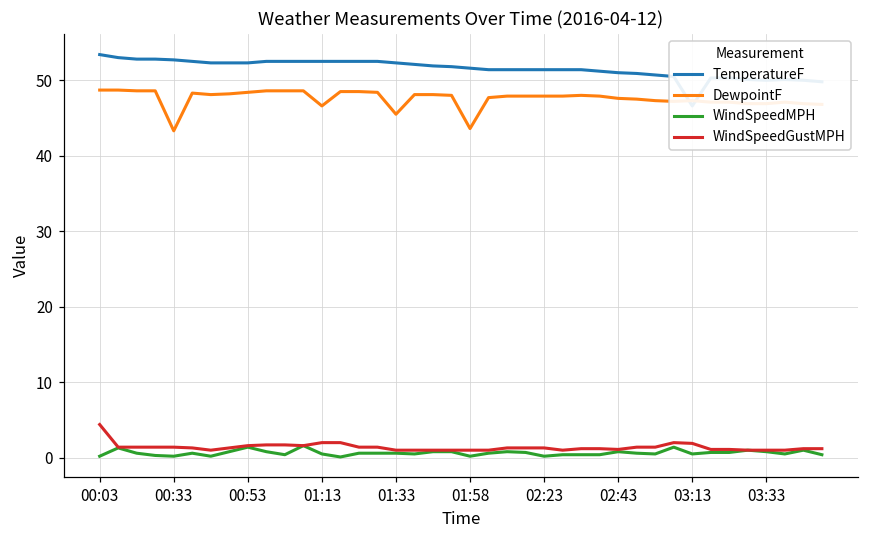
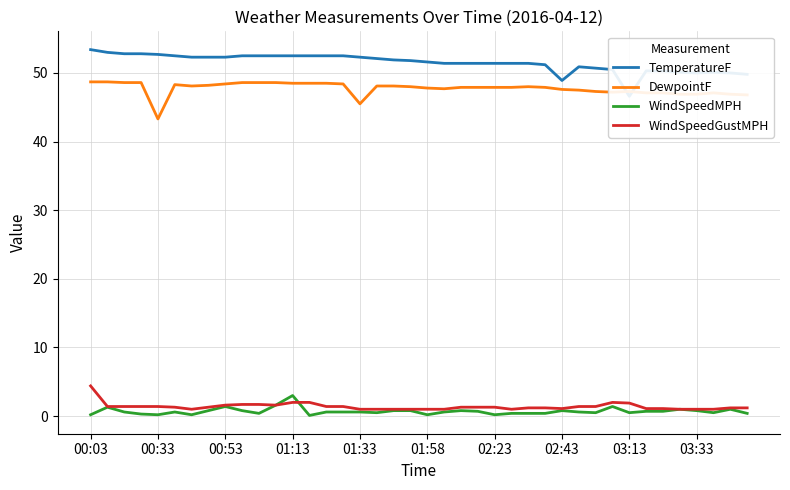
  {
    "TemperatureF": {
      "00:03": 53,
      "00:33": 53,
      "00:53": 52,
      "01:13": 53,
      "01:33": 52,
      "01:58": 52,
      "02:23": 51,
-     "02:43": 51
+     "02:43": 49
    },
    "DewpointF": {
      "00:03": 49,
      "00:33": 43,
      "00:53": 48,
-     "01:13": 47,
+     "01:13": 49,
      "01:33": 46,
-     "01:58": 44,
+     "01:58": 48,
      "02:23": 48,
      "02:43": 48
    },
    "WindSpeedMPH": {
      "00:03": 0,
      "00:33": 0,
-     "01:13": 1,
+     "01:13": 3,
      "01:33": 1,
      "01:58": 0,
      "02:23": 0,
      "03:13": 1
    },
    "WindSpeedGustMPH": {
      "00:03": 4,
      "00:33": 1,
      "01:13": 2,
      "01:33": 1,
      "01:58": 1,
      "02:23": 1,
      "03:13": 2
    }
  }
